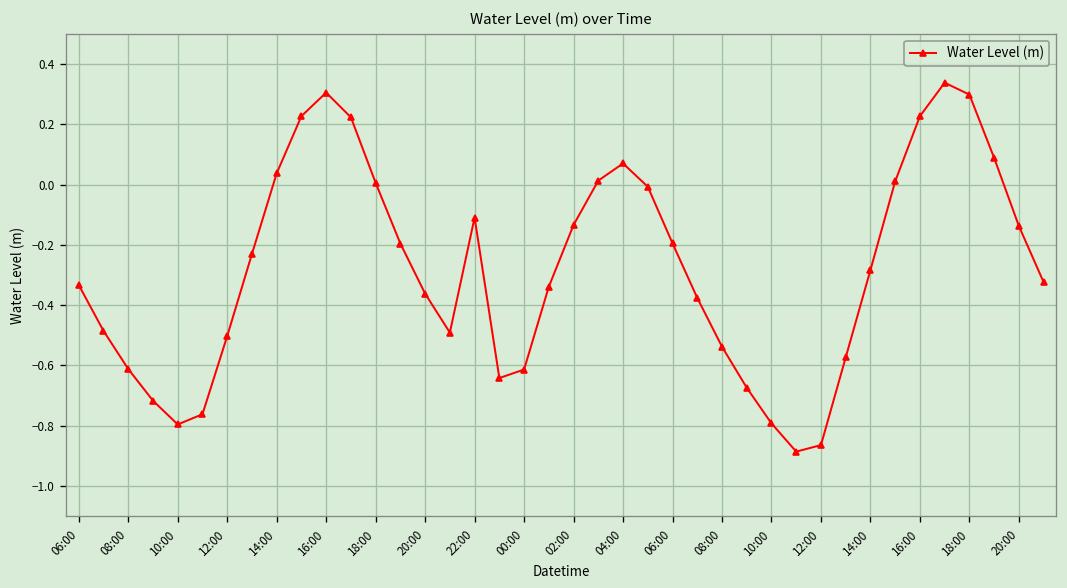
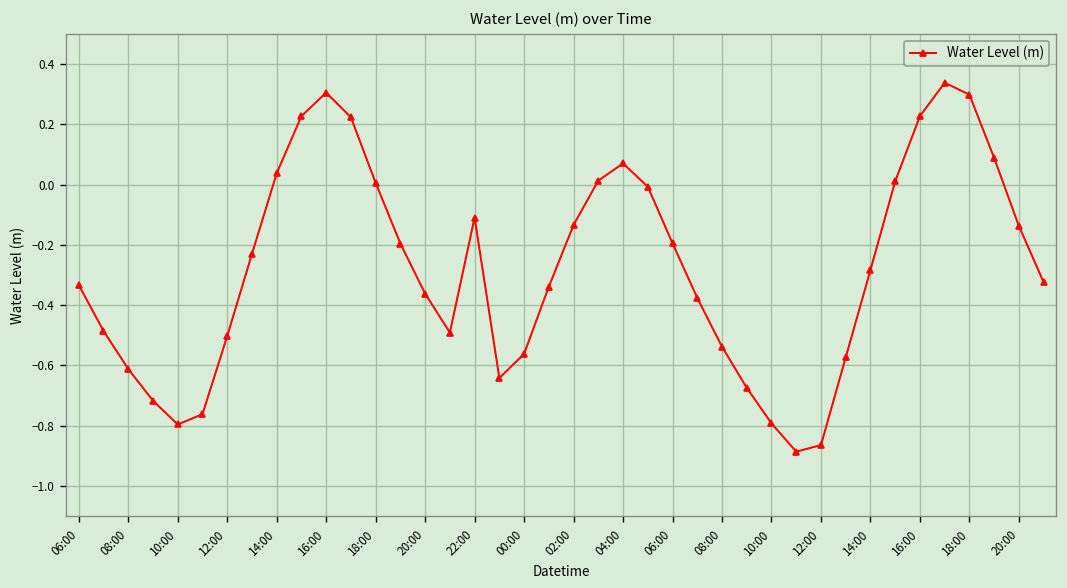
  {
    "22:00": -0.11,
-   "00:00": -0.61,
+   "00:00": -0.56,
    "02:00": -0.13,
    "04:00": 0.07
  }
